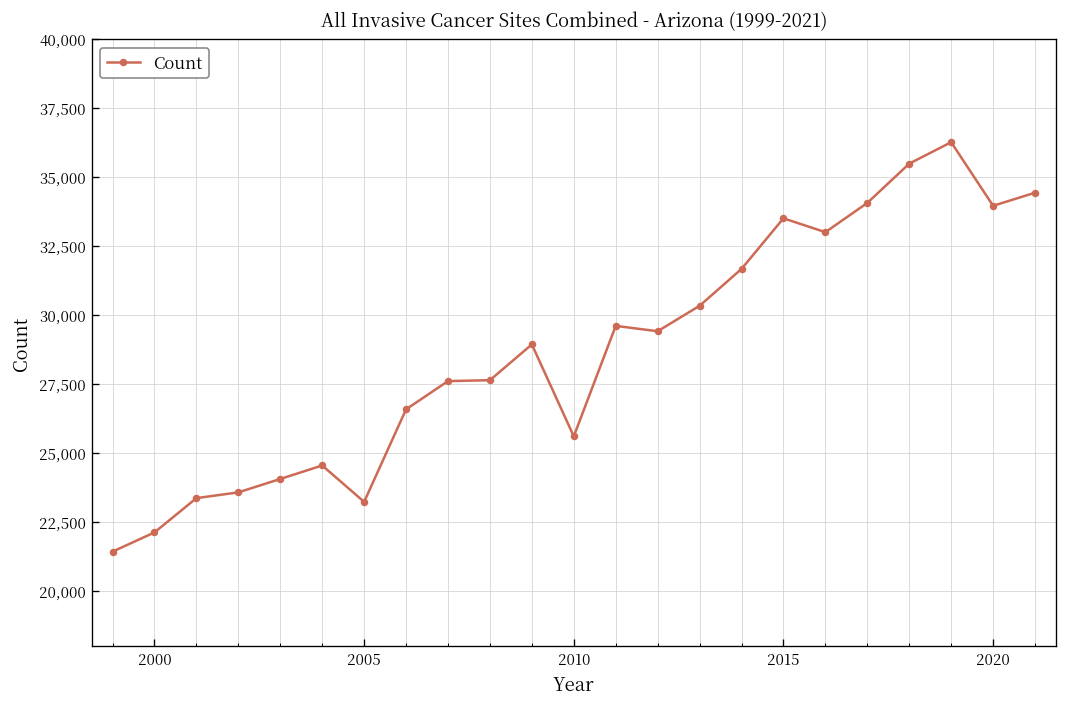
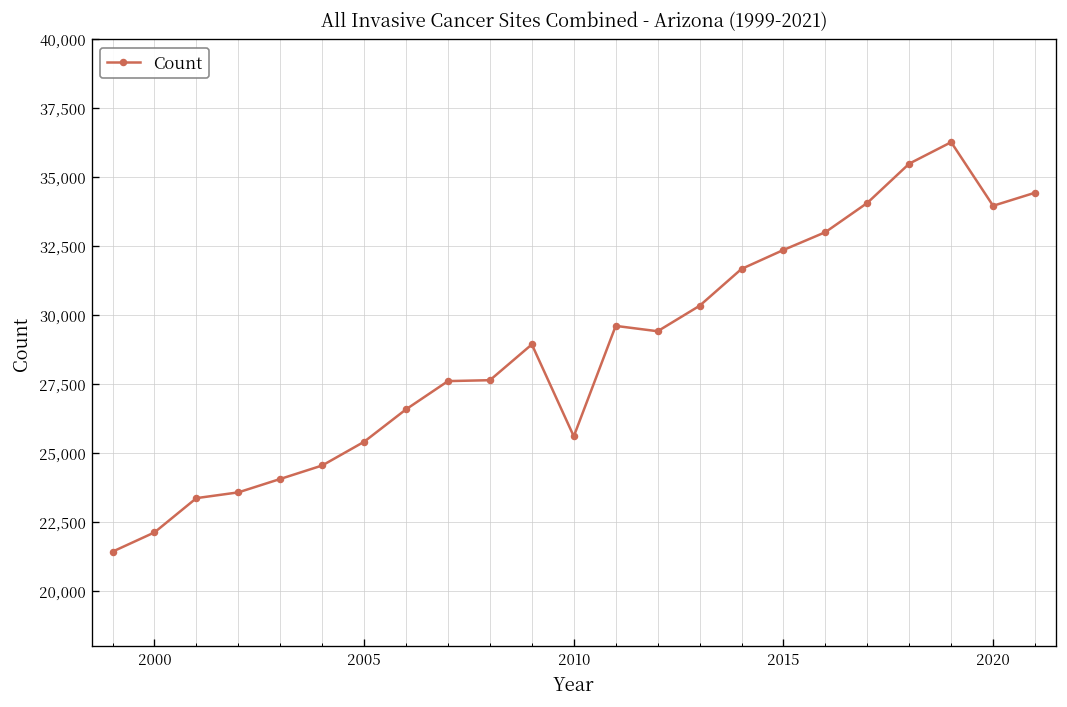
  {
    "2000": "22,100",
-   "2005": "23,200",
+   "2005": "25,400",
    "2010": "25,600",
-   "2015": "33,500",
+   "2015": "32,400",
    "2020": "34,000"
  }
